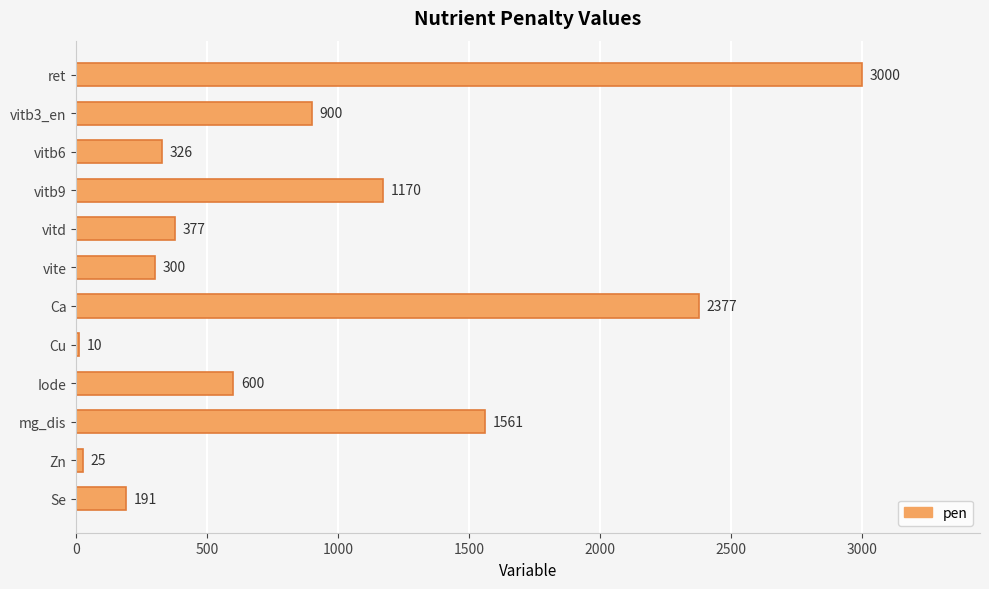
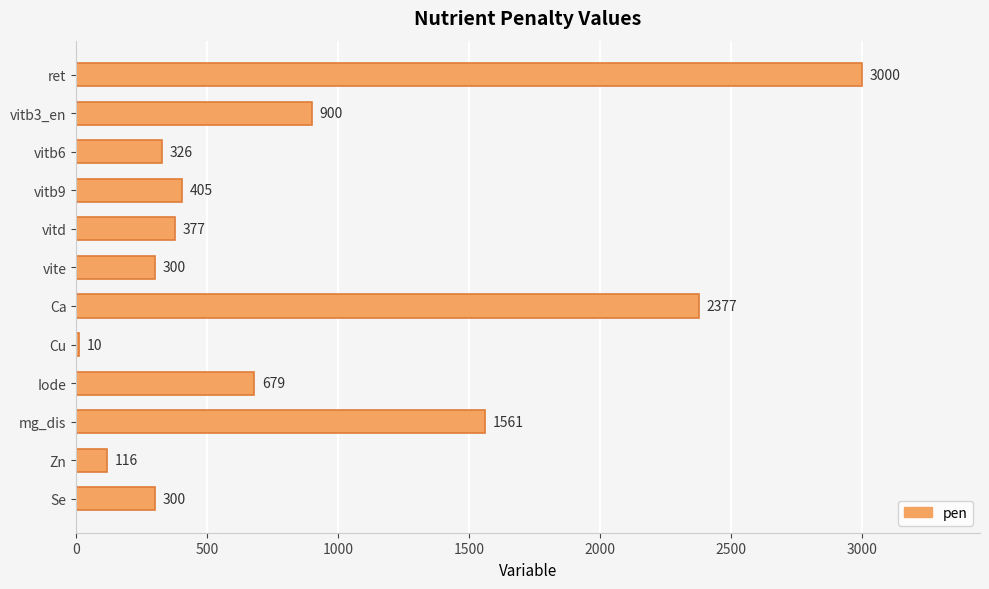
  {
    "ret": 3000,
    "vitb3_en": 900,
    "vitb6": 326,
-   "vitb9": 1170,
+   "vitb9": 405,
    "vitd": 377,
    "vite": 300,
    "Ca": 2377,
    "Cu": 10,
-   "Iode": 600,
+   "Iode": 679,
    "mg_dis": 1561,
-   "Zn": 25,
-   "Se": 191
+   "Zn": 116,
+   "Se": 300
  }
